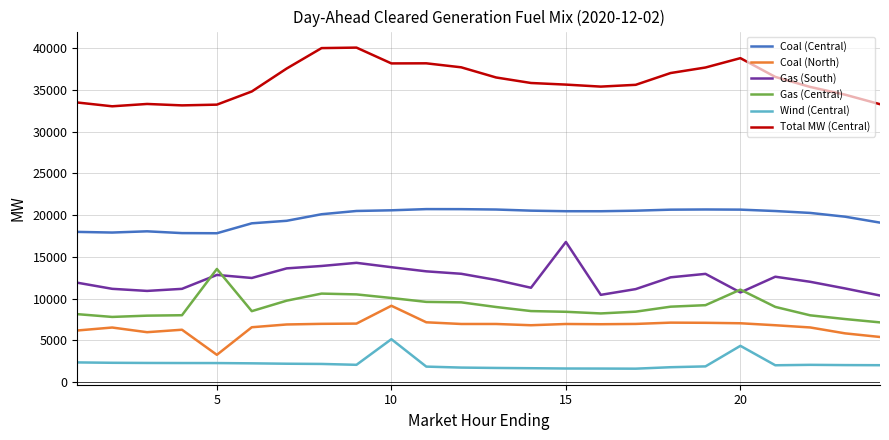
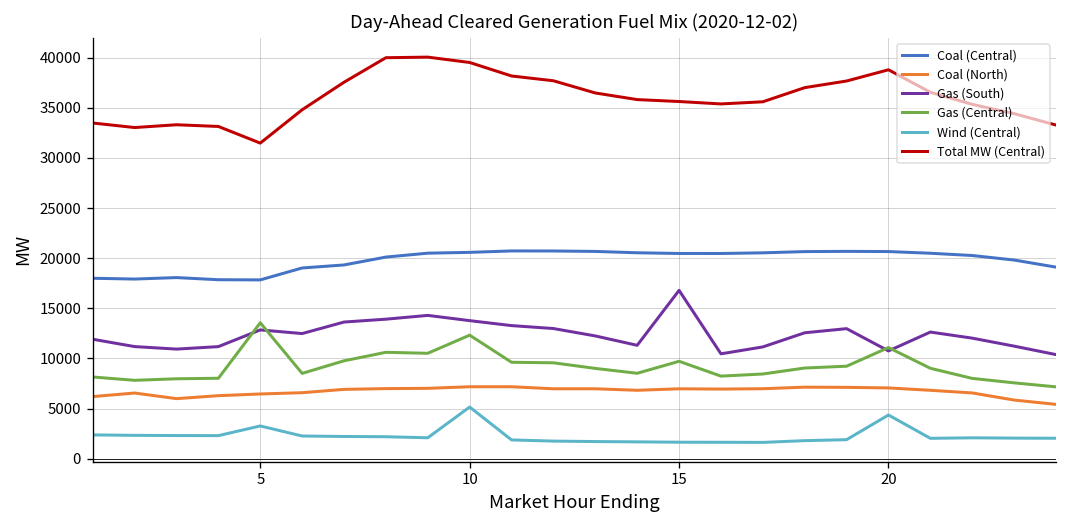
  {
    "Coal (Central)": {
      "5": 18000,
      "10": 21000,
      "15": 20000,
      "20": 21000
    },
    "Coal (North)": {
-     "5": 3000,
-     "10": 9000,
+     "5": 6000,
+     "10": 7000,
      "15": 7000,
      "20": 7000
    },
    "Gas (South)": {
      "5": 13000,
      "10": 14000,
      "15": 17000,
      "20": 11000
    },
    "Gas (Central)": {
      "5": 14000,
-     "10": 10000,
-     "15": 8000,
+     "10": 12000,
+     "15": 10000,
      "20": 11000
    },
    "Wind (Central)": {
-     "5": 2000,
+     "5": 3000,
      "10": 5000,
      "15": 2000,
      "20": 4000
    },
    "Total MW (Central)": {
-     "5": 33000,
-     "10": 38000,
+     "5": 31000,
+     "10": 40000,
      "15": 36000,
      "20": 39000
    }
  }
